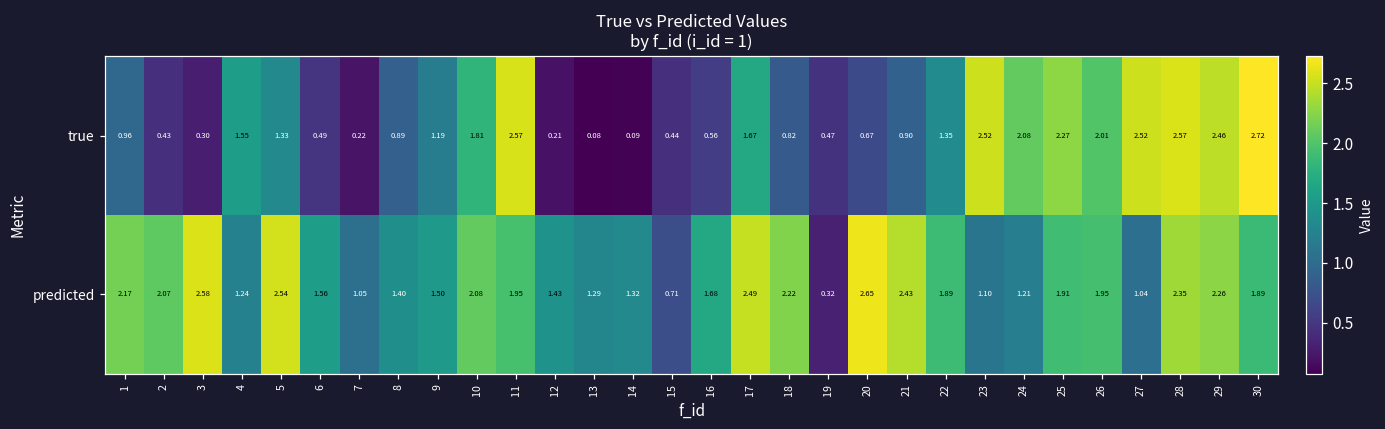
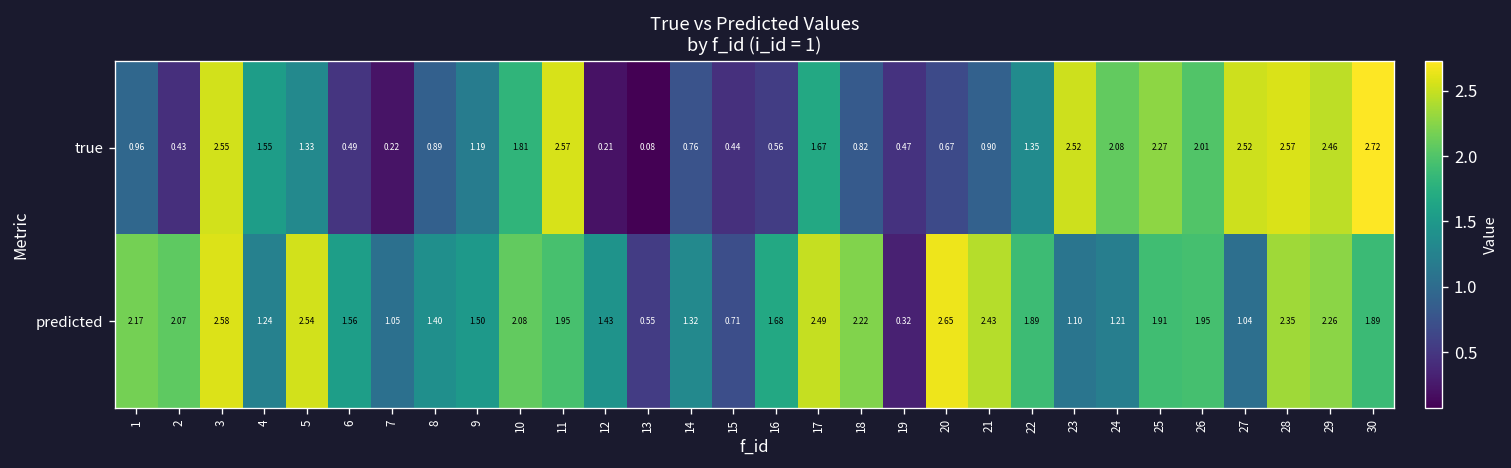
  {
    "true": {
      "1": 0.96,
      "2": 0.43,
-     "3": 0.30,
+     "3": 2.55,
      "4": 1.55,
      "5": 1.33,
      "6": 0.49,
      "7": 0.22,
      "8": 0.89,
      "9": 1.19,
      "10": 1.81,
      "11": 2.57,
      "12": 0.21,
      "13": 0.08,
-     "14": 0.09,
+     "14": 0.76,
      "15": 0.44,
      "16": 0.56,
      "17": 1.67,
      "18": 0.82,
      "19": 0.47,
      "20": 0.67,
      "21": 0.90,
      "22": 1.35,
      "23": 2.52,
      "24": 2.08,
      "25": 2.27,
      "26": 2.01,
      "27": 2.52,
      "28": 2.57,
      "29": 2.46,
      "30": 2.72
    },
    "predicted": {
      "1": 2.17,
      "2": 2.07,
      "3": 2.58,
      "4": 1.24,
      "5": 2.54,
      "6": 1.56,
      "7": 1.05,
      "8": 1.40,
      "9": 1.50,
      "10": 2.08,
      "11": 1.95,
      "12": 1.43,
-     "13": 1.29,
+     "13": 0.55,
      "14": 1.32,
      "15": 0.71,
      "16": 1.68,
      "17": 2.49,
      "18": 2.22,
      "19": 0.32,
      "20": 2.65,
      "21": 2.43,
      "22": 1.89,
      "23": 1.10,
      "24": 1.21,
      "25": 1.91,
      "26": 1.95,
      "27": 1.04,
      "28": 2.35,
      "29": 2.26,
      "30": 1.89
    }
  }
